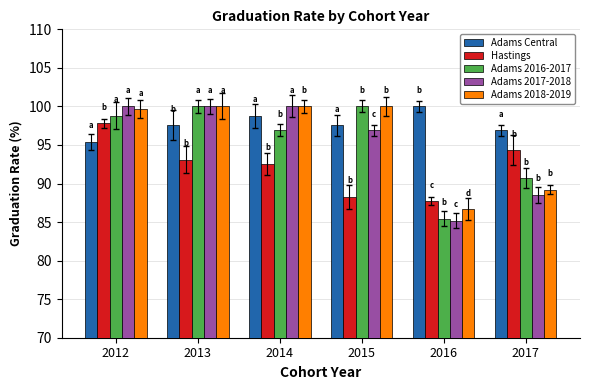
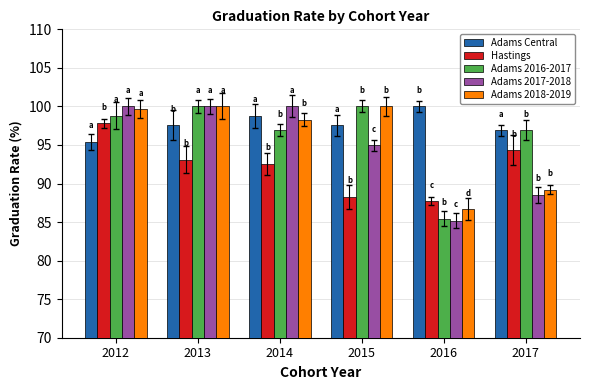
  {
    "Hastings": {
      "2012": 98,
      "2013": 93,
      "2014": 93,
      "2015": 88,
      "2016": 88,
      "2017": 94
    },
    "Adams 2016-2017": {
      "2012": 99,
      "2013": 100,
      "2014": 97,
      "2015": 100,
      "2016": 85,
-     "2017": 91
+     "2017": 97
    },
    "Adams 2017-2018": {
      "2012": 100,
      "2013": 100,
      "2014": 100,
-     "2015": 97,
+     "2015": 95,
      "2016": 85,
      "2017": 89
    },
    "Adams 2018-2019": {
      "2012": 100,
      "2013": 100,
-     "2014": 100,
+     "2014": 98,
      "2015": 100,
      "2016": 87,
      "2017": 89
    }
  }
